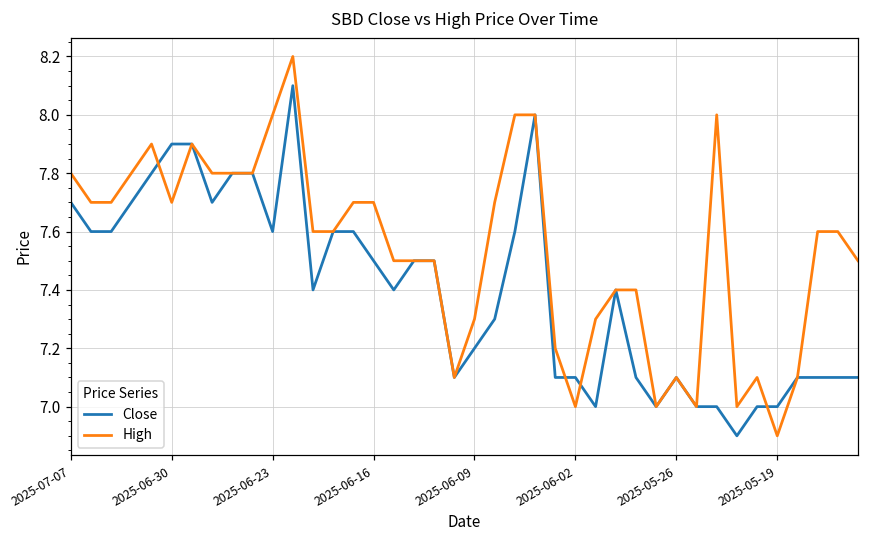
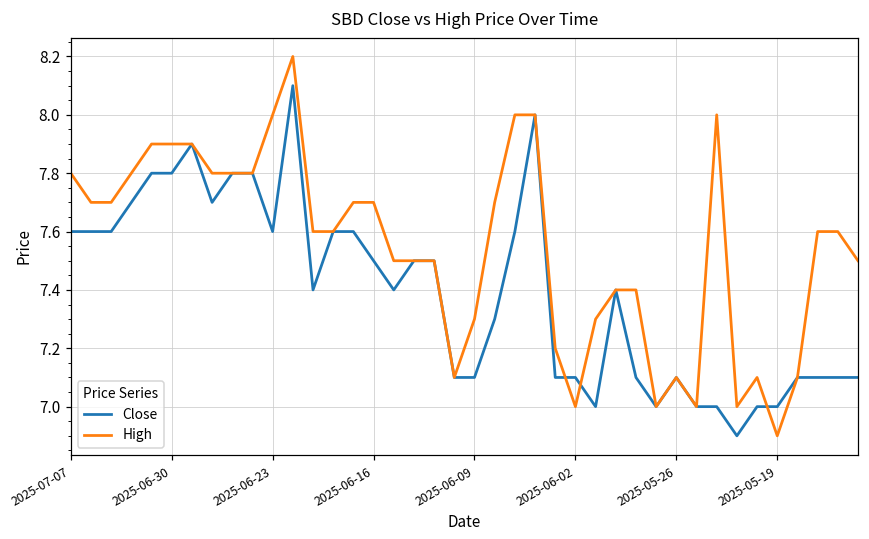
  {
    "Close": {
-     "2025-07-07": 7.7,
-     "2025-06-30": 7.9,
+     "2025-07-07": 7.6,
+     "2025-06-30": 7.8,
      "2025-06-23": 7.6,
      "2025-06-16": 7.5,
-     "2025-06-09": 7.2,
+     "2025-06-09": 7.1,
      "2025-06-02": 7.1,
      "2025-05-19": 7.0
    },
    "High": {
      "2025-07-07": 7.8,
-     "2025-06-30": 7.7,
+     "2025-06-30": 7.9,
      "2025-06-23": 8.0,
      "2025-06-16": 7.7,
      "2025-06-09": 7.3,
      "2025-06-02": 7.0,
      "2025-05-19": 6.9
    }
  }
